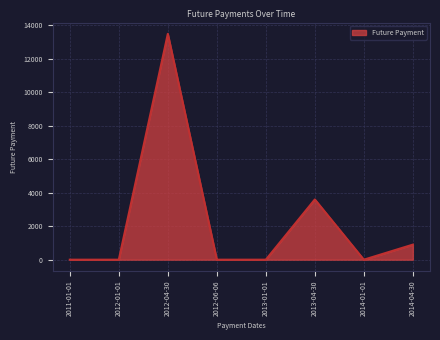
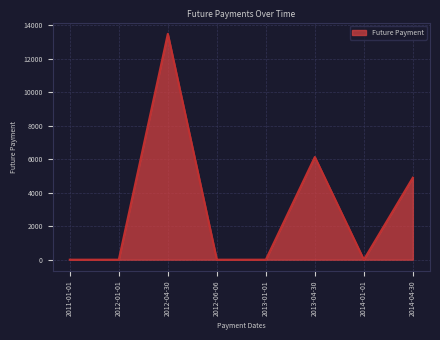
  {
    "2011-01-01": 0,
    "2012-01-01": 0,
    "2012-04-30": 13500,
    "2012-06-06": 0,
    "2013-01-01": 0,
-   "2013-04-30": 3600,
+   "2013-04-30": 6100,
    "2014-01-01": 0,
-   "2014-04-30": 900
+   "2014-04-30": 4900
  }
